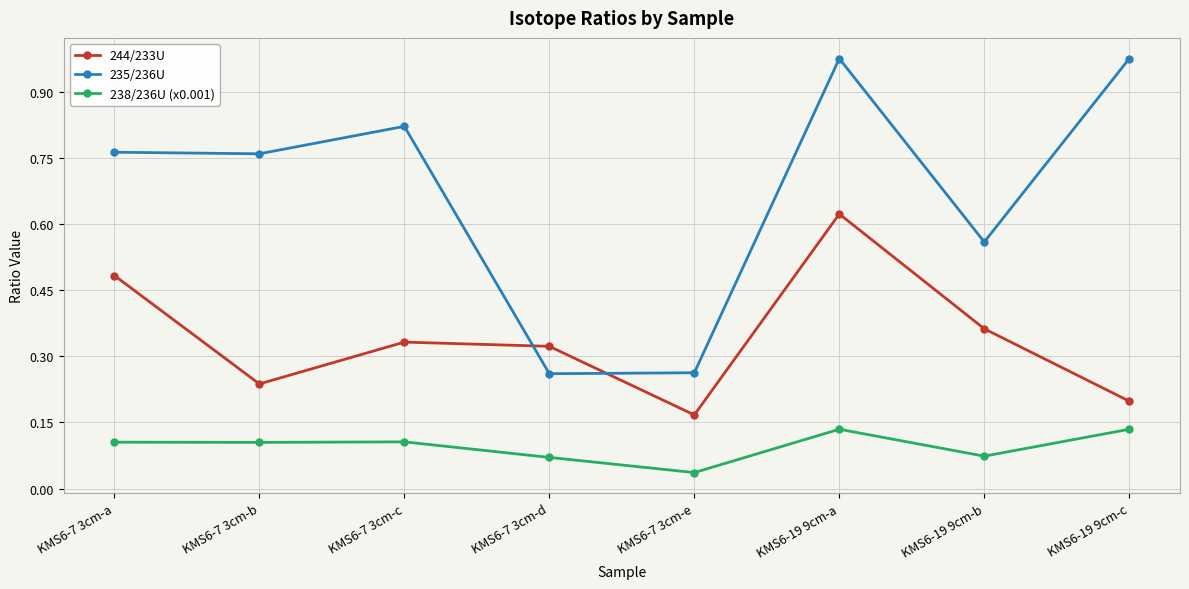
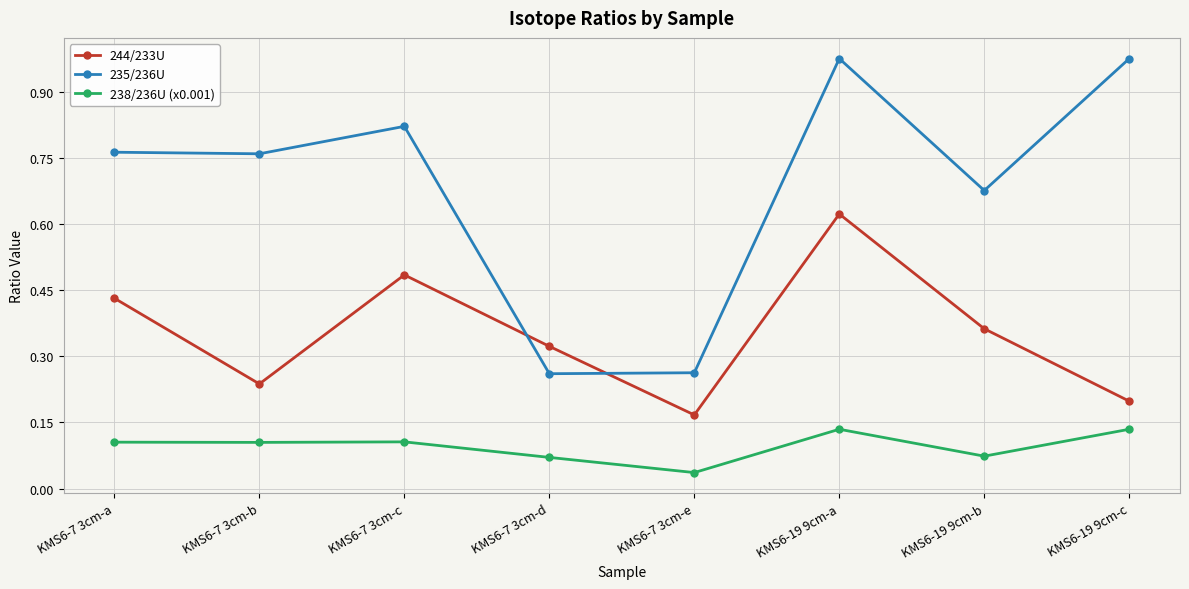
  {
    "244/233U": {
-     "KMS6-7 3cm-a": 0.48,
+     "KMS6-7 3cm-a": 0.43,
      "KMS6-7 3cm-b": 0.24,
-     "KMS6-7 3cm-c": 0.33,
+     "KMS6-7 3cm-c": 0.49,
      "KMS6-7 3cm-d": 0.32,
      "KMS6-7 3cm-e": 0.17,
      "KMS6-19 9cm-a": 0.62,
      "KMS6-19 9cm-b": 0.36,
      "KMS6-19 9cm-c": 0.20
    },
    "235/236U": {
      "KMS6-7 3cm-a": 0.76,
      "KMS6-7 3cm-b": 0.76,
      "KMS6-7 3cm-c": 0.82,
      "KMS6-7 3cm-d": 0.26,
      "KMS6-7 3cm-e": 0.26,
      "KMS6-19 9cm-a": 0.98,
-     "KMS6-19 9cm-b": 0.56,
+     "KMS6-19 9cm-b": 0.68,
      "KMS6-19 9cm-c": 0.98
    },
    "238/236U (x0.001)": {
      "KMS6-7 3cm-a": 0.11,
      "KMS6-7 3cm-b": 0.10,
      "KMS6-7 3cm-c": 0.11,
      "KMS6-7 3cm-d": 0.07,
      "KMS6-7 3cm-e": 0.04,
      "KMS6-19 9cm-a": 0.13,
      "KMS6-19 9cm-b": 0.07,
      "KMS6-19 9cm-c": 0.13
    }
  }
